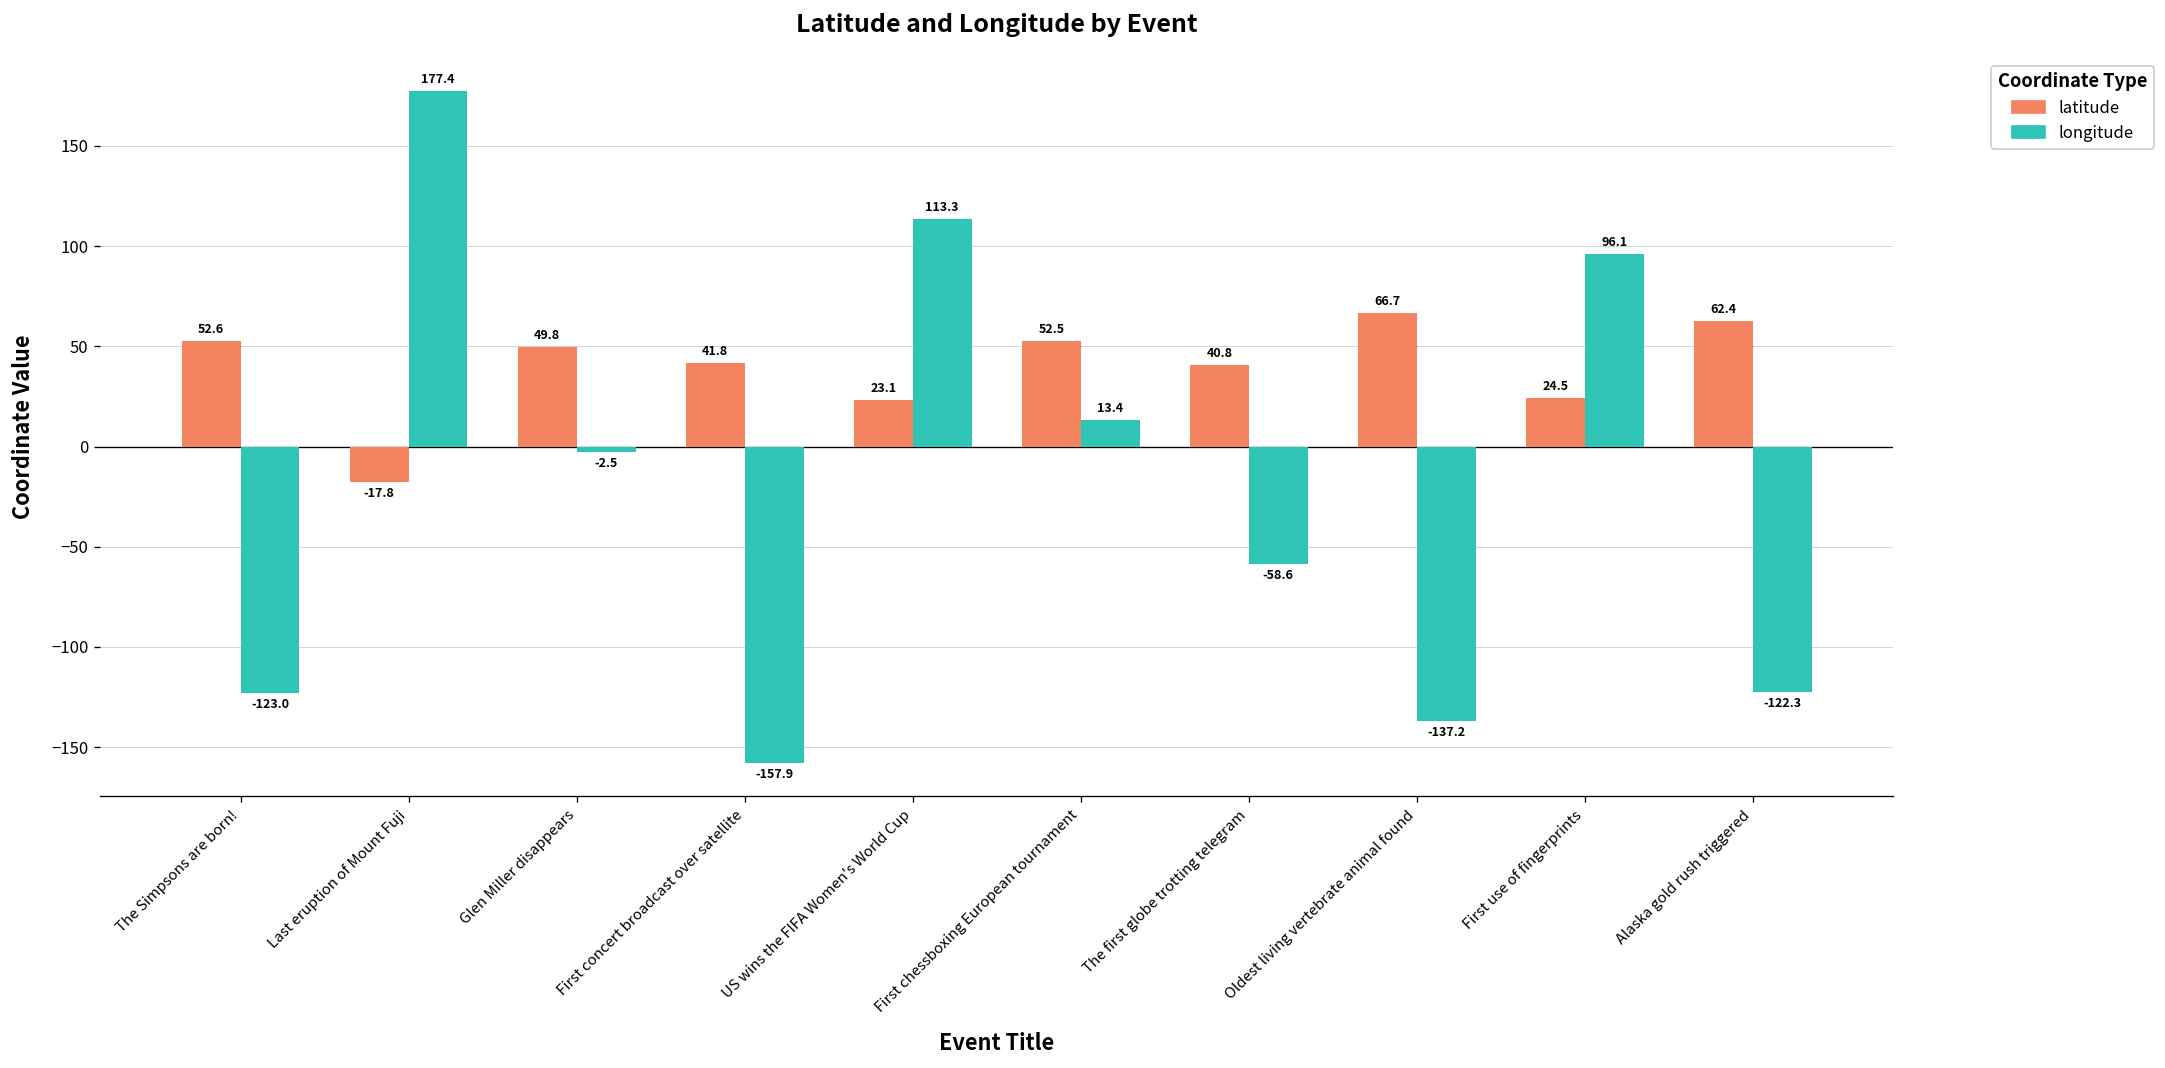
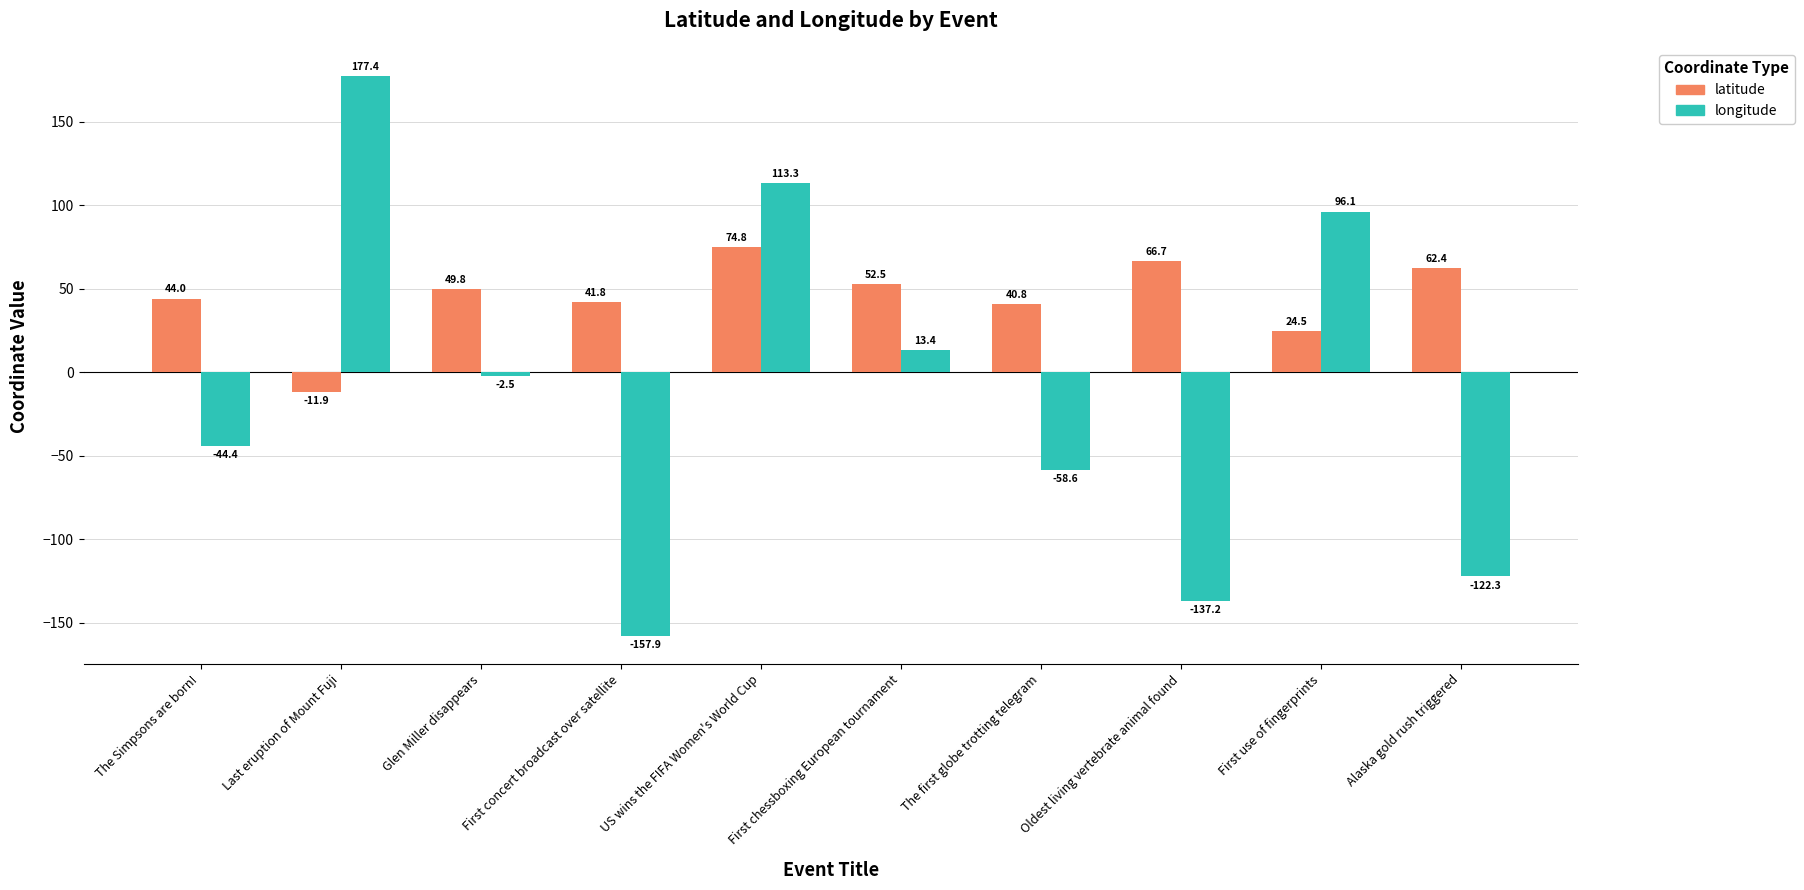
  {
    "latitude": {
-     "The Simpsons are born!": 52.6,
-     "Last eruption of Mount Fuji": -17.8,
+     "The Simpsons are born!": 44.0,
+     "Last eruption of Mount Fuji": -11.9,
      "Glen Miller disappears": 49.8,
      "First concert broadcast over satellite": 41.8,
-     "US wins the FIFA Women's World Cup": 23.1,
+     "US wins the FIFA Women's World Cup": 74.8,
      "First chessboxing European tournament": 52.5,
      "The first globe trotting telegram": 40.8,
      "Oldest living vertebrate animal found": 66.7,
      "First use of fingerprints": 24.5,
      "Alaska gold rush triggered": 62.4
    },
    "longitude": {
-     "The Simpsons are born!": -123.0,
+     "The Simpsons are born!": -44.4,
      "Last eruption of Mount Fuji": 177.4,
      "Glen Miller disappears": -2.5,
      "First concert broadcast over satellite": -157.9,
      "US wins the FIFA Women's World Cup": 113.3,
      "First chessboxing European tournament": 13.4,
      "The first globe trotting telegram": -58.6,
      "Oldest living vertebrate animal found": -137.2,
      "First use of fingerprints": 96.1,
      "Alaska gold rush triggered": -122.3
    }
  }
